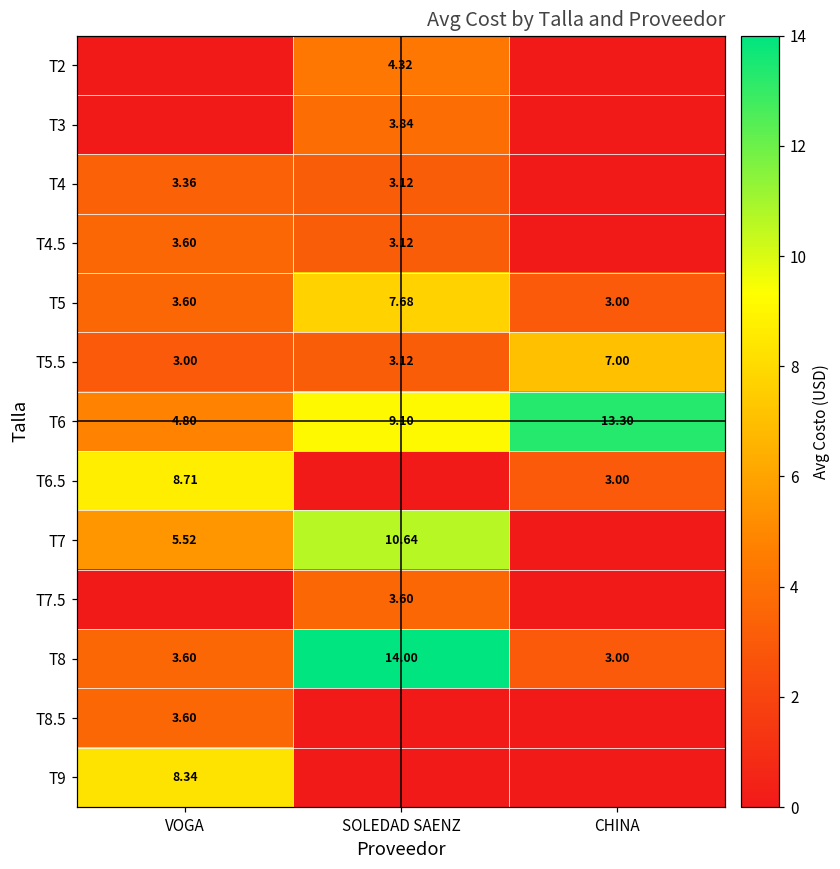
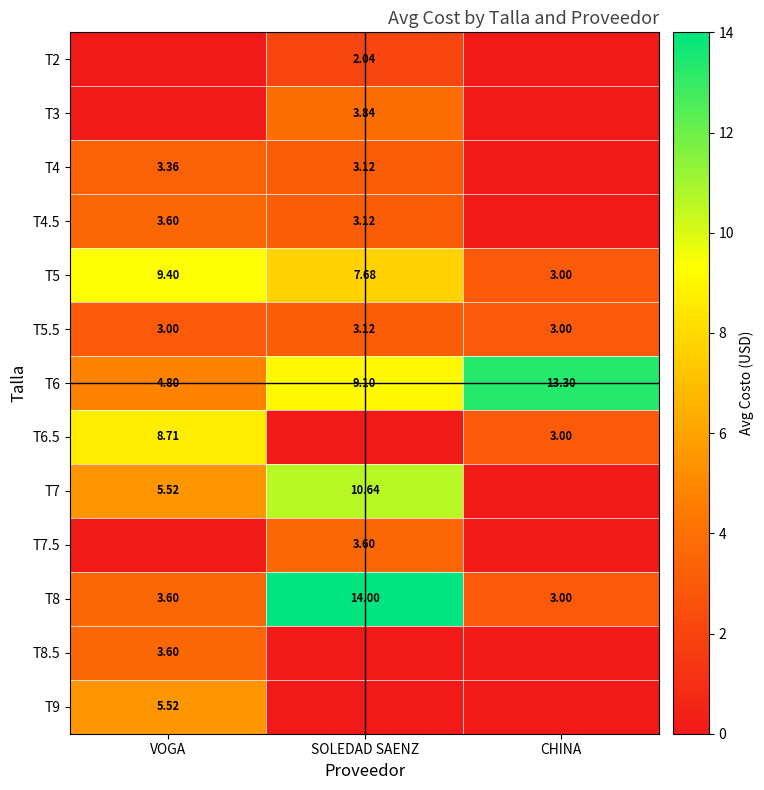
  {
    "T2": {
-     "SOLEDAD SAENZ": 4.32
+     "SOLEDAD SAENZ": 2.04
    },
    "T3": {
      "SOLEDAD SAENZ": 3.84
    },
    "T4": {
      "VOGA": 3.36,
      "SOLEDAD SAENZ": 3.12
    },
    "T4.5": {
      "VOGA": 3.60,
      "SOLEDAD SAENZ": 3.12
    },
    "T5": {
-     "VOGA": 3.60,
+     "VOGA": 9.40,
      "SOLEDAD SAENZ": 7.68,
      "CHINA": 3.00
    },
    "T5.5": {
      "VOGA": 3.00,
      "SOLEDAD SAENZ": 3.12,
-     "CHINA": 7.00
+     "CHINA": 3.00
    },
    "T6": {
      "VOGA": 4.80,
      "SOLEDAD SAENZ": 9.10,
      "CHINA": 13.30
    },
    "T6.5": {
      "VOGA": 8.71,
      "CHINA": 3.00
    },
    "T7": {
      "VOGA": 5.52,
      "SOLEDAD SAENZ": 10.64
    },
    "T7.5": {
      "SOLEDAD SAENZ": 3.60
    },
    "T8": {
      "VOGA": 3.60,
      "SOLEDAD SAENZ": 14.00,
      "CHINA": 3.00
    },
    "T8.5": {
      "VOGA": 3.60
    },
    "T9": {
-     "VOGA": 8.34
+     "VOGA": 5.52
    }
  }
